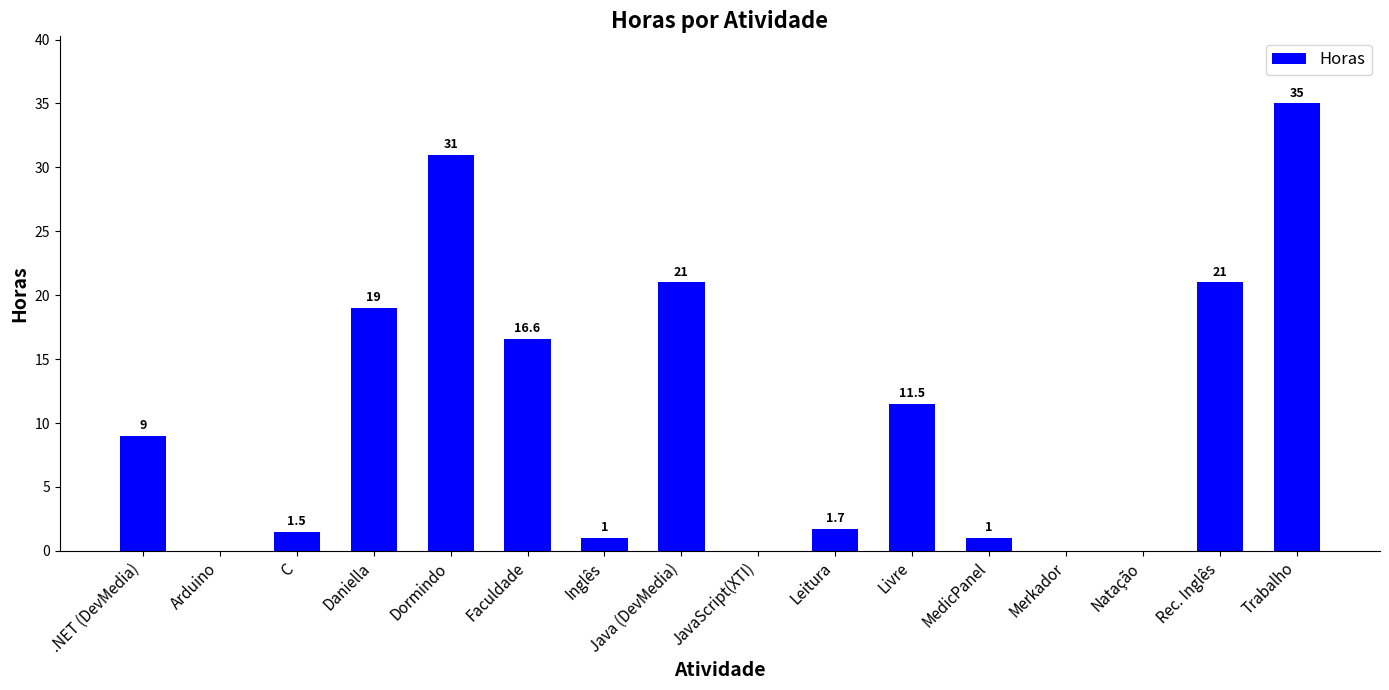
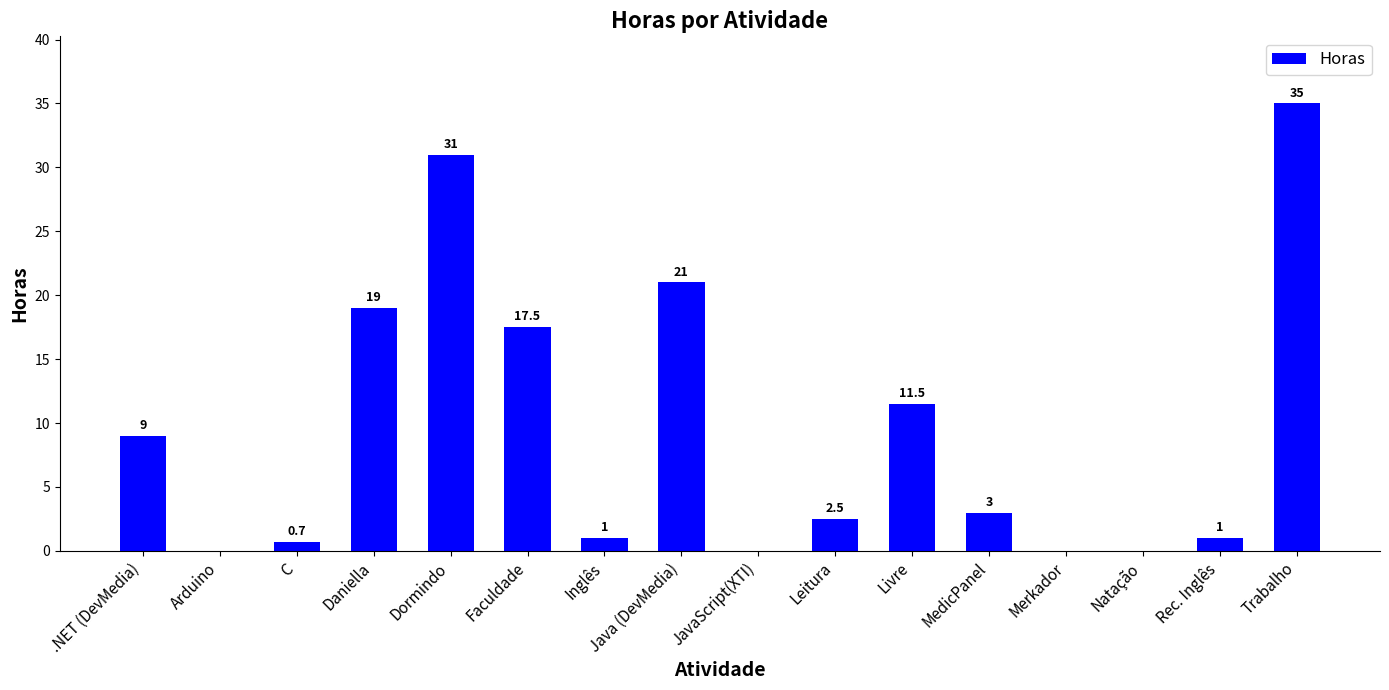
  {
    ".NET (DevMedia)": 9,
-   "C": 1.5,
+   "C": 0.7,
    "Daniella": 19,
    "Dormindo": 31,
-   "Faculdade": 16.6,
+   "Faculdade": 17.5,
    "Inglês": 1,
    "Java (DevMedia)": 21,
-   "Leitura": 1.7,
+   "Leitura": 2.5,
    "Livre": 11.5,
-   "MedicPanel": 1,
-   "Rec. Inglês": 21,
+   "MedicPanel": 3,
+   "Rec. Inglês": 1,
    "Trabalho": 35
  }
